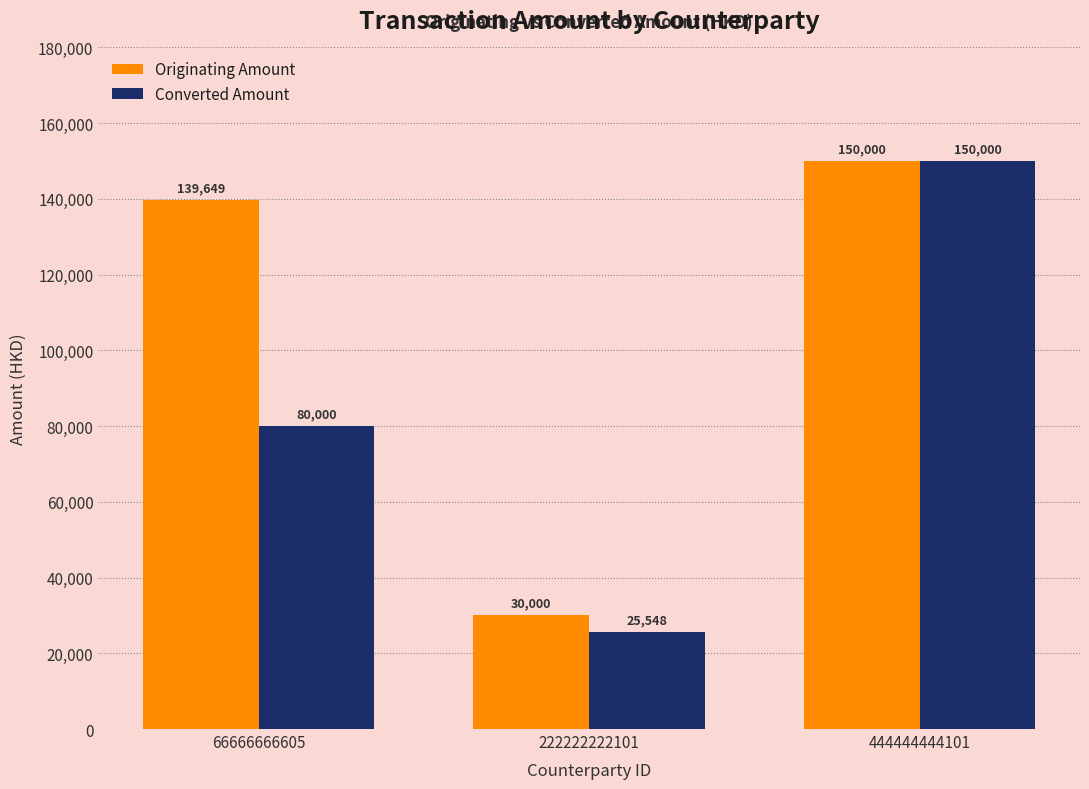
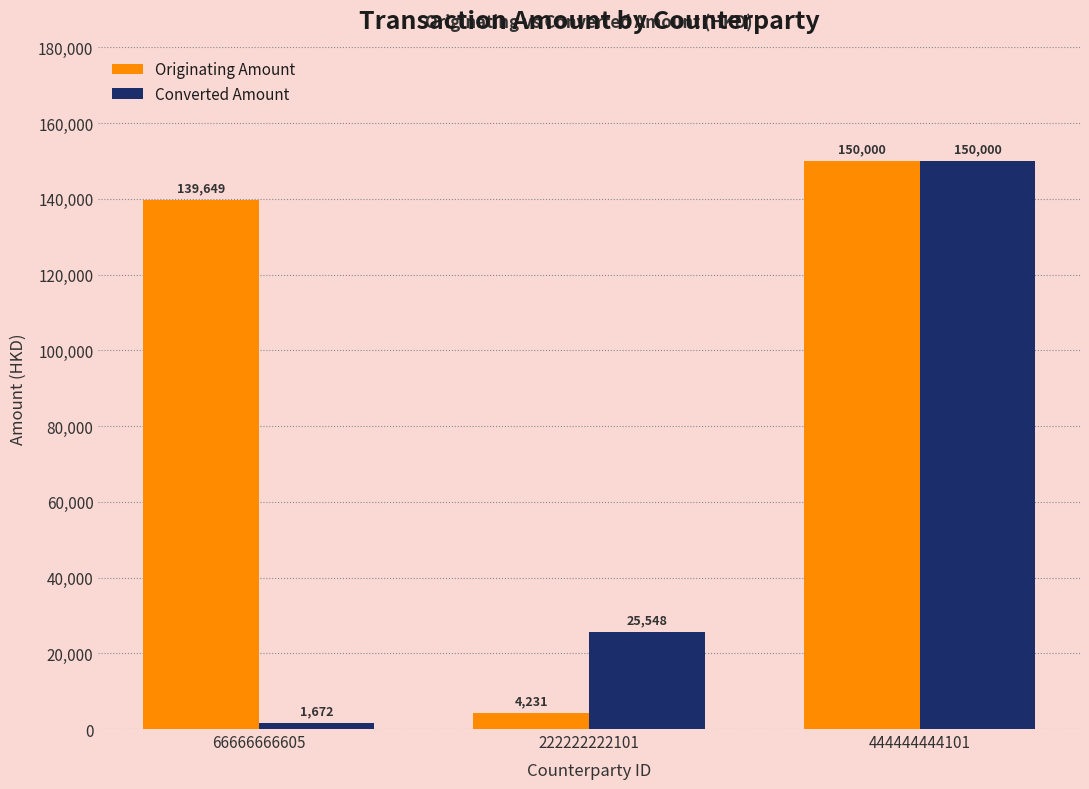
  {
    "Originating Amount": {
      "66666666605": "139,649",
-     "222222222101": "30,000",
+     "222222222101": "4,231",
      "444444444101": "150,000"
    },
    "Converted Amount": {
-     "66666666605": "80,000",
+     "66666666605": "1,672",
      "222222222101": "25,548",
      "444444444101": "150,000"
    }
  }
